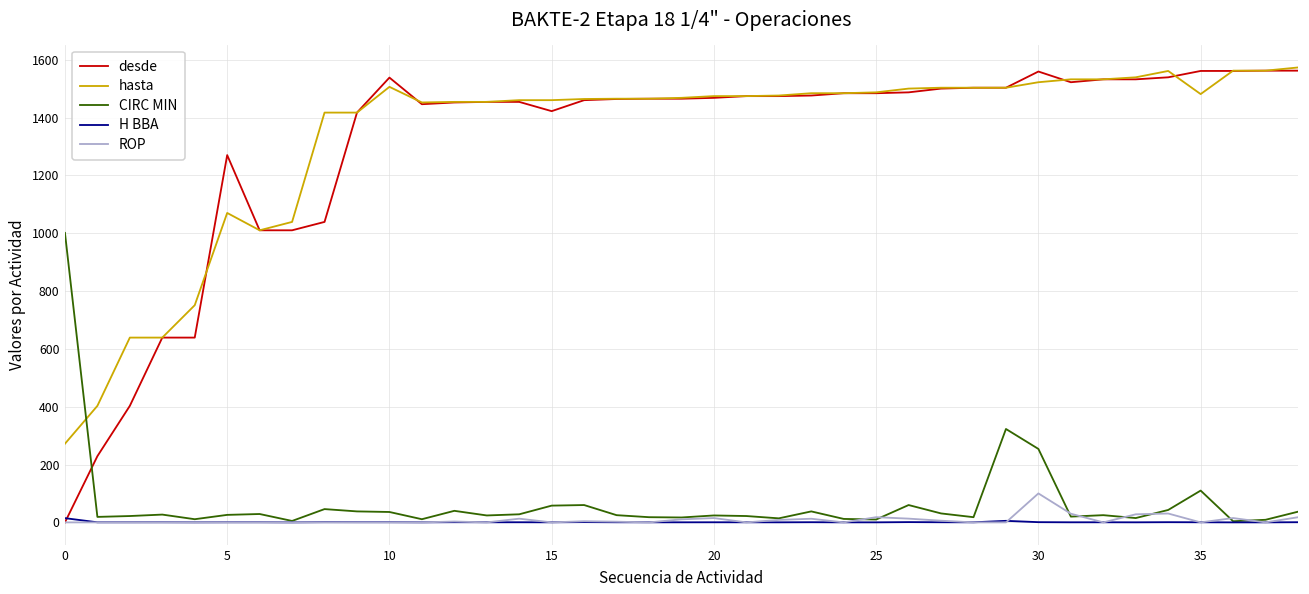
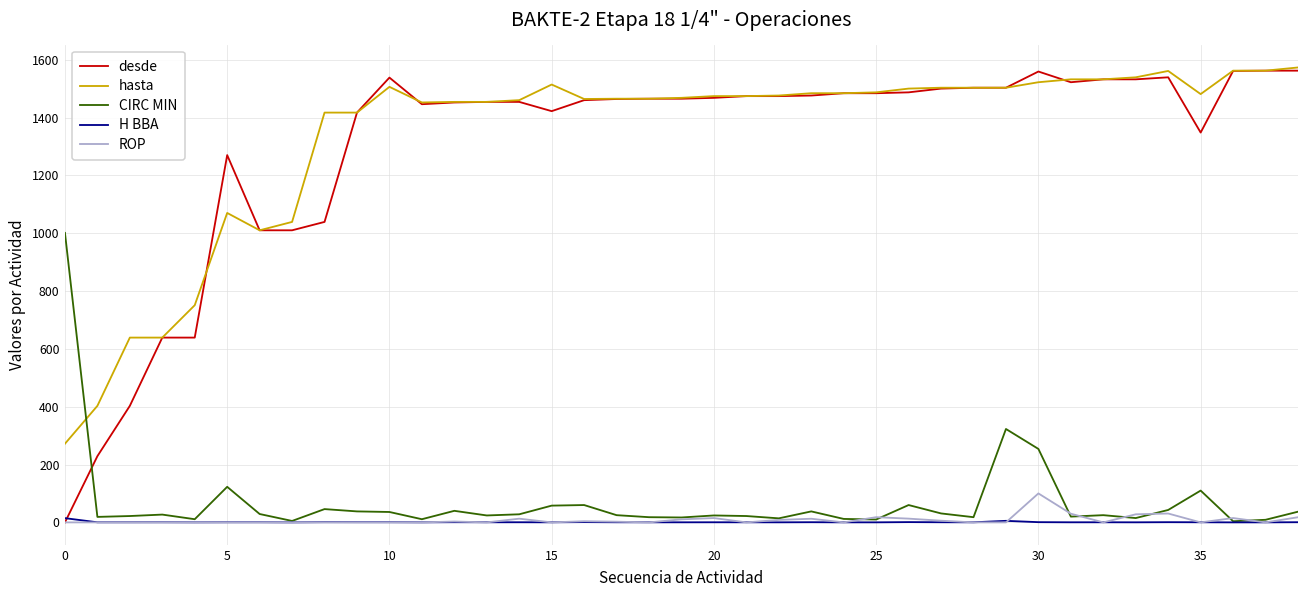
  {
    "desde": {
      "5": 1270,
      "10": 1540,
      "15": 1420,
      "30": 1560,
-     "35": 1560
+     "35": 1350
    },
    "hasta": {
      "0": 270,
      "5": 1070,
      "10": 1510,
-     "15": 1460,
+     "15": 1510,
      "30": 1520,
      "35": 1480
    },
    "CIRC MIN": {
      "0": 1000,
-     "5": 30,
+     "5": 120,
      "10": 40,
      "15": 60,
      "30": 250,
      "35": 110
    },
    "H BBA": {
      "0": 10,
      "20": 0,
      "25": 0,
      "30": 0
    },
    "ROP": {
      "30": 100
    }
  }
